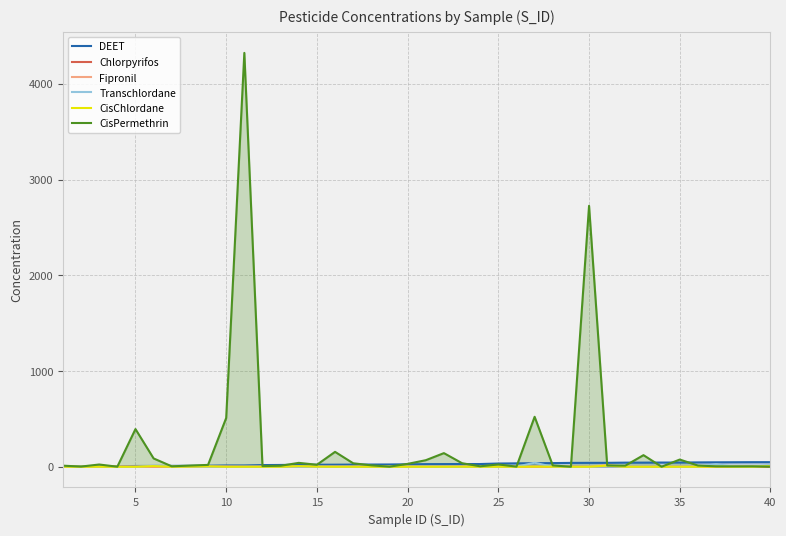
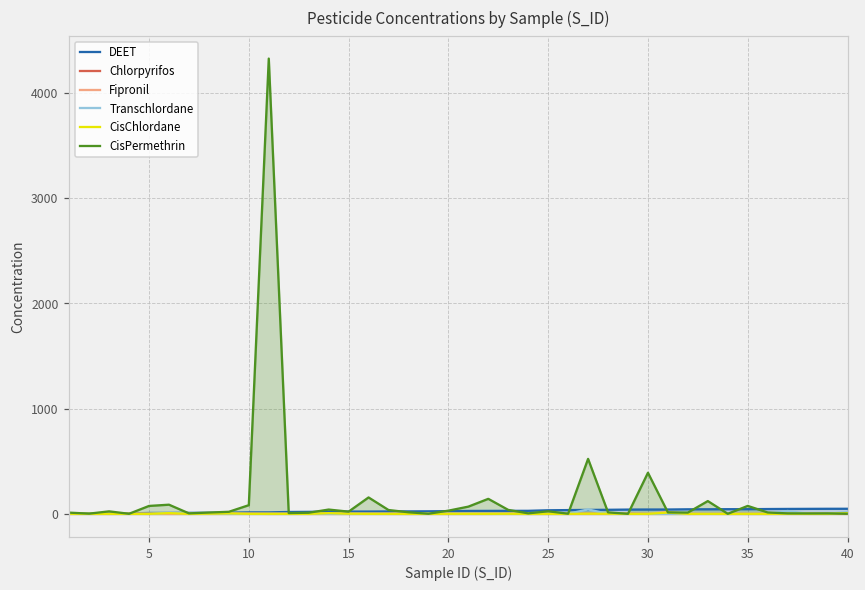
  {
    "DEET": {
      "30": 0,
      "35": 0,
      "40": 0
    },
    "CisPermethrin": {
-     "5": 400,
-     "10": 500,
-     "30": 2700,
+     "5": 100,
+     "10": 100,
+     "30": 400,
      "35": 100
    }
  }
